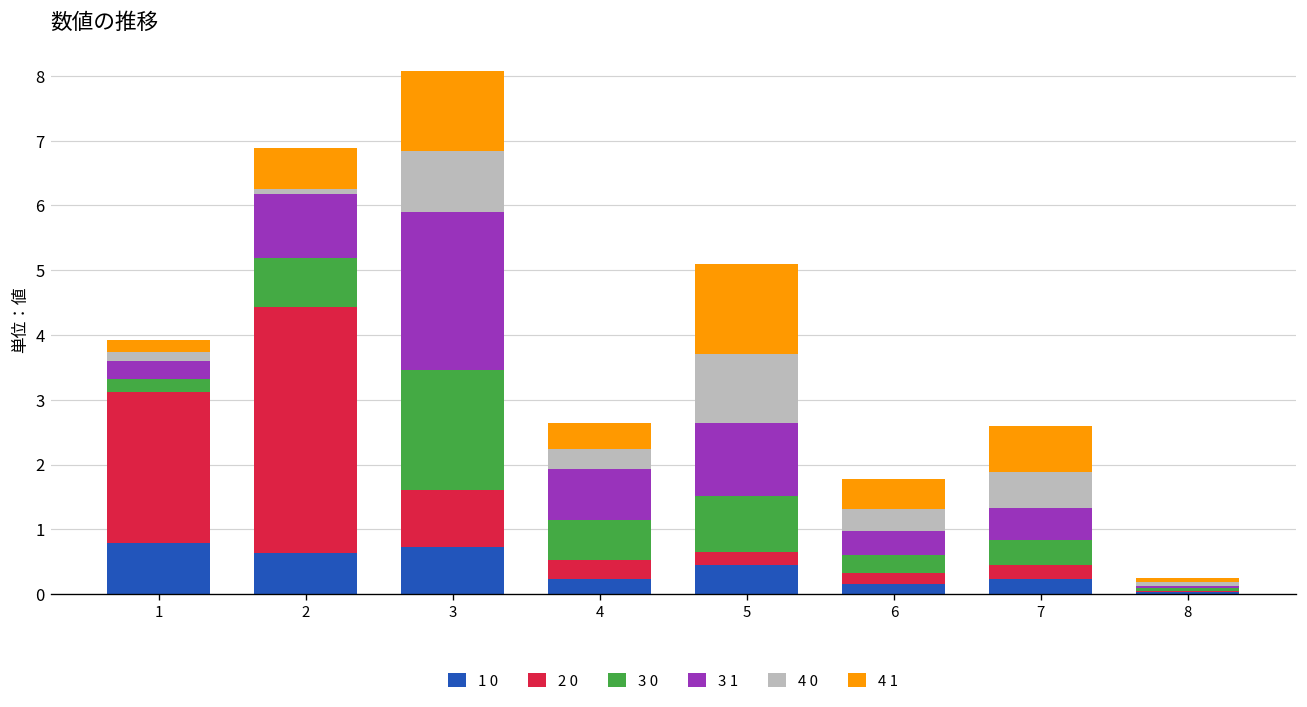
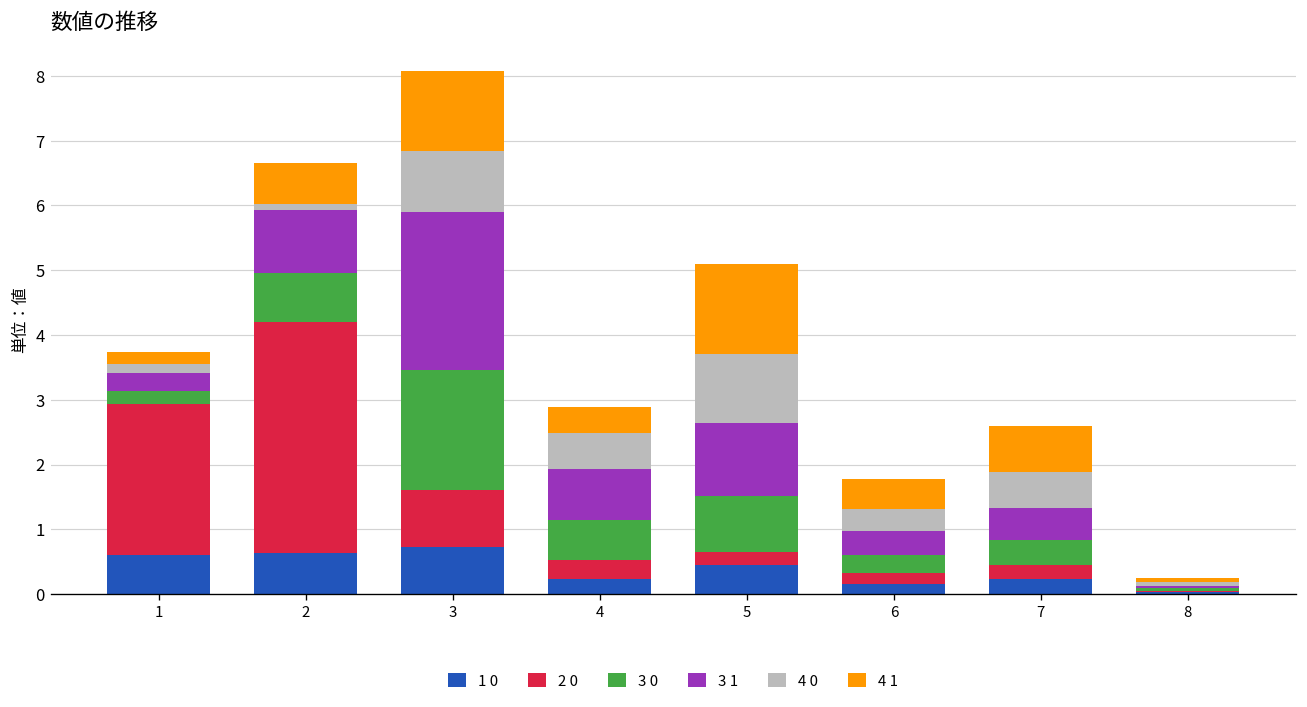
  {
    "1 0": {
-     "1": 0.8,
+     "1": 0.6,
      "2": 0.6,
      "3": 0.7,
      "4": 0.2,
      "5": 0.5,
      "6": 0.1,
      "7": 0.2
    },
    "2 0": {
      "1": 2.3,
-     "2": 3.8,
+     "2": 3.6,
      "3": 0.9,
      "4": 0.3,
      "5": 0.2,
      "6": 0.2,
      "7": 0.2
    },
    "3 0": {
      "1": 0.2,
      "2": 0.8,
      "3": 1.9,
      "4": 0.6,
      "5": 0.9,
      "6": 0.3,
      "7": 0.4
    },
    "3 1": {
      "1": 0.3,
      "2": 1.0,
      "3": 2.4,
      "4": 0.8,
      "5": 1.1,
      "6": 0.4,
      "7": 0.5
    },
    "4 0": {
      "1": 0.1,
      "2": 0.1,
      "3": 0.9,
-     "4": 0.3,
+     "4": 0.5,
      "5": 1.1,
      "6": 0.3,
      "7": 0.5,
      "8": 0.1
    },
    "4 1": {
      "1": 0.2,
      "2": 0.6,
      "3": 1.2,
      "4": 0.4,
      "5": 1.4,
      "6": 0.5,
      "7": 0.7,
      "8": 0.1
    }
  }
